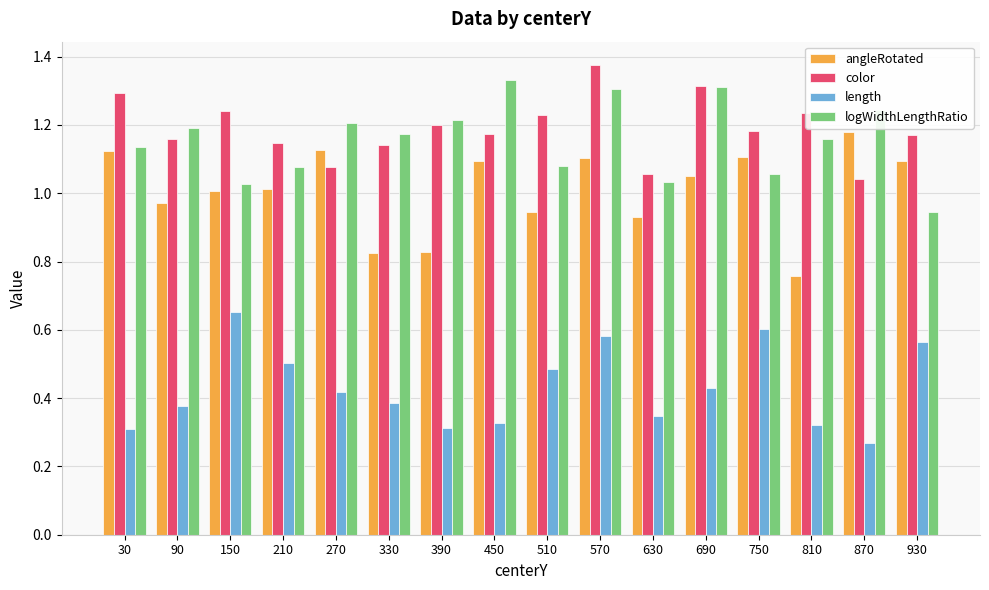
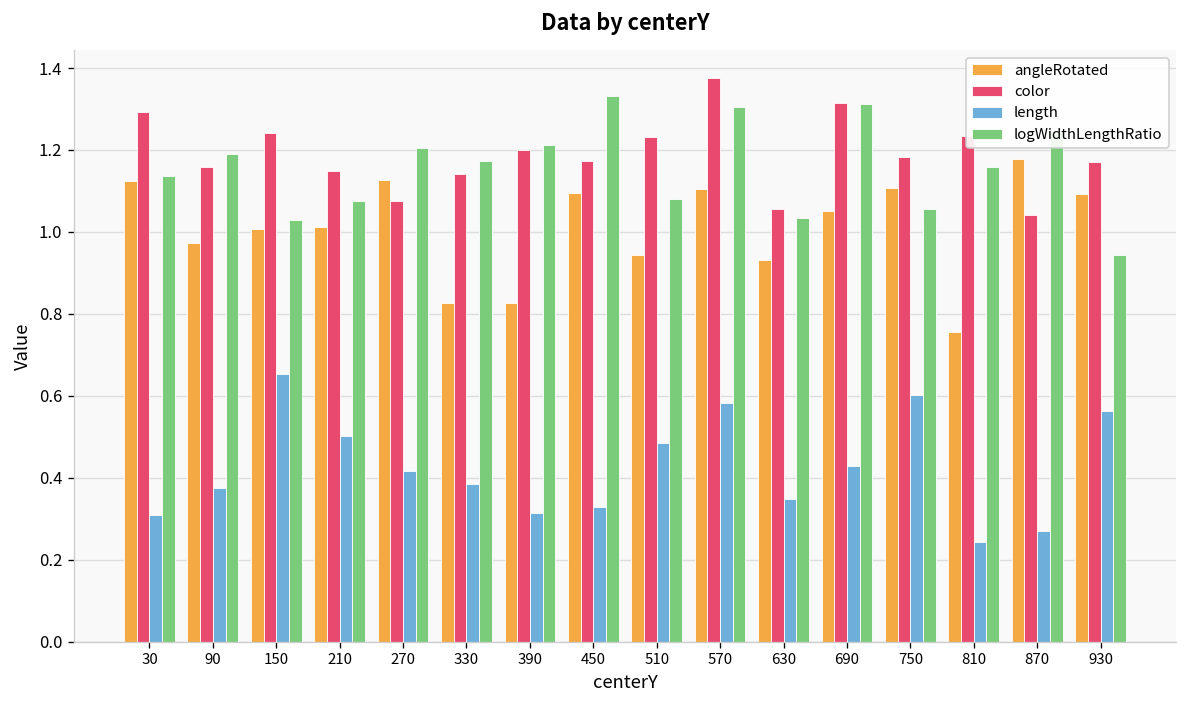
  {
    "angleRotated": {
      "30": 1.12,
      "90": 0.97,
      "150": 1.01,
      "210": 1.01,
      "270": 1.13,
      "330": 0.83,
      "390": 0.83,
      "450": 1.10,
      "510": 0.94,
      "570": 1.10,
      "630": 0.93,
      "690": 1.05,
      "750": 1.11,
      "810": 0.76,
      "870": 1.18,
      "930": 1.09
    },
    "color": {
      "30": 1.29,
      "90": 1.16,
      "150": 1.24,
      "210": 1.15,
      "270": 1.08,
      "330": 1.14,
      "390": 1.20,
      "450": 1.17,
      "510": 1.23,
      "570": 1.38,
      "630": 1.06,
      "690": 1.31,
      "750": 1.18,
      "870": 1.04,
      "930": 1.17
    },
    "length": {
      "30": 0.31,
      "90": 0.38,
      "150": 0.65,
      "210": 0.50,
      "270": 0.42,
      "330": 0.38,
      "390": 0.31,
      "450": 0.33,
      "510": 0.49,
      "570": 0.58,
      "630": 0.35,
      "690": 0.43,
      "750": 0.60,
-     "810": 0.32,
+     "810": 0.24,
      "870": 0.27,
      "930": 0.56
    },
    "logWidthLengthRatio": {
      "30": 1.14,
      "90": 1.19,
      "150": 1.03,
      "210": 1.08,
      "270": 1.21,
      "330": 1.17,
      "390": 1.21,
      "450": 1.33,
      "510": 1.08,
      "570": 1.31,
      "630": 1.03,
      "690": 1.31,
      "750": 1.06,
      "810": 1.16,
      "930": 0.94
    }
  }
